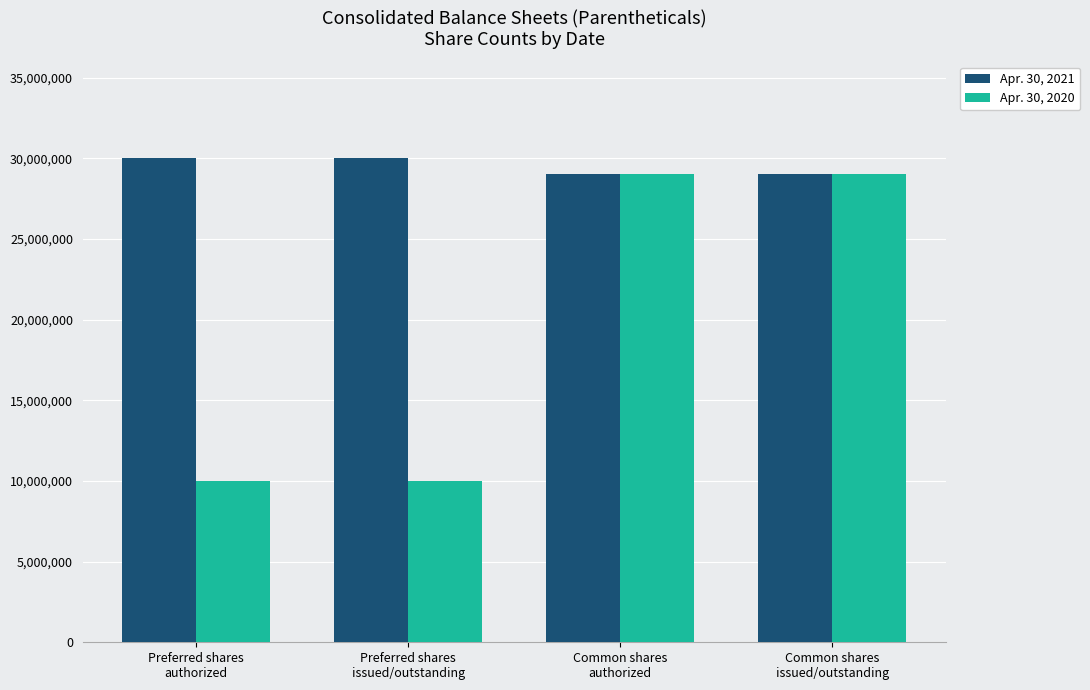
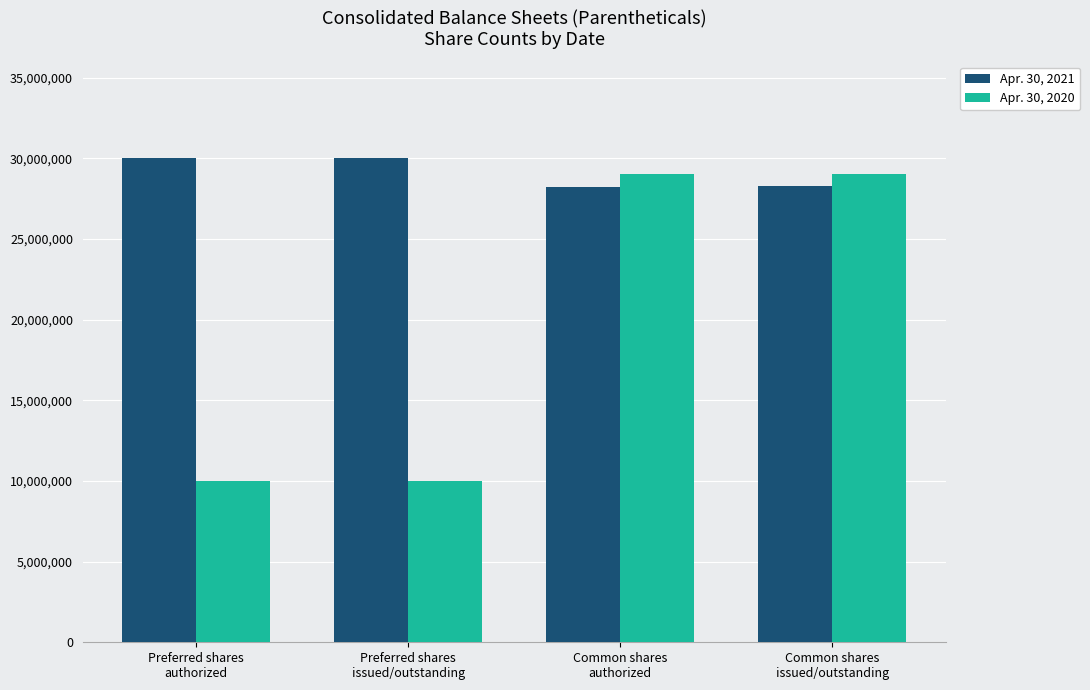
  {
    "Apr. 30, 2021": {
      "Preferred shares authorized": "30,000,000",
      "Preferred shares issued/outstanding": "30,000,000",
-     "Common shares authorized": "29,000,000",
-     "Common shares issued/outstanding": "29,000,000"
+     "Common shares authorized": "28,200,000",
+     "Common shares issued/outstanding": "28,300,000"
    },
    "Apr. 30, 2020": {
      "Preferred shares authorized": "10,000,000",
      "Preferred shares issued/outstanding": "10,000,000",
      "Common shares authorized": "29,000,000",
      "Common shares issued/outstanding": "29,000,000"
    }
  }
